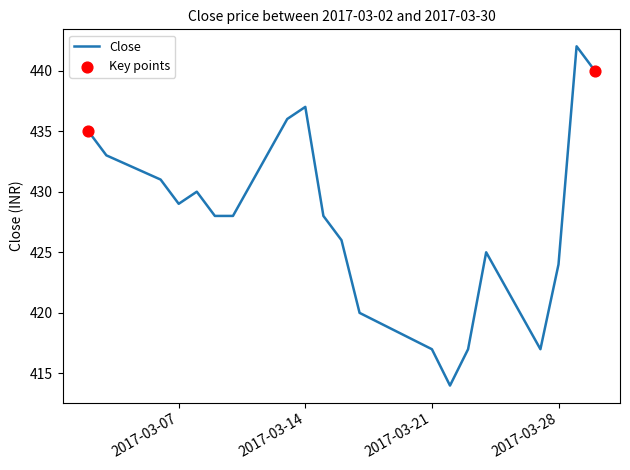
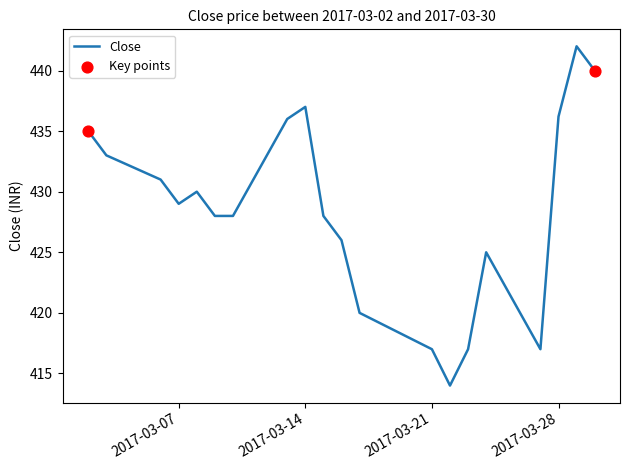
  {
    "Close": {
      "2017-03-07": 429.0,
      "2017-03-14": 437.0,
      "2017-03-21": 417.0,
-     "2017-03-28": 424.0
+     "2017-03-28": 436.2
    }
  }
